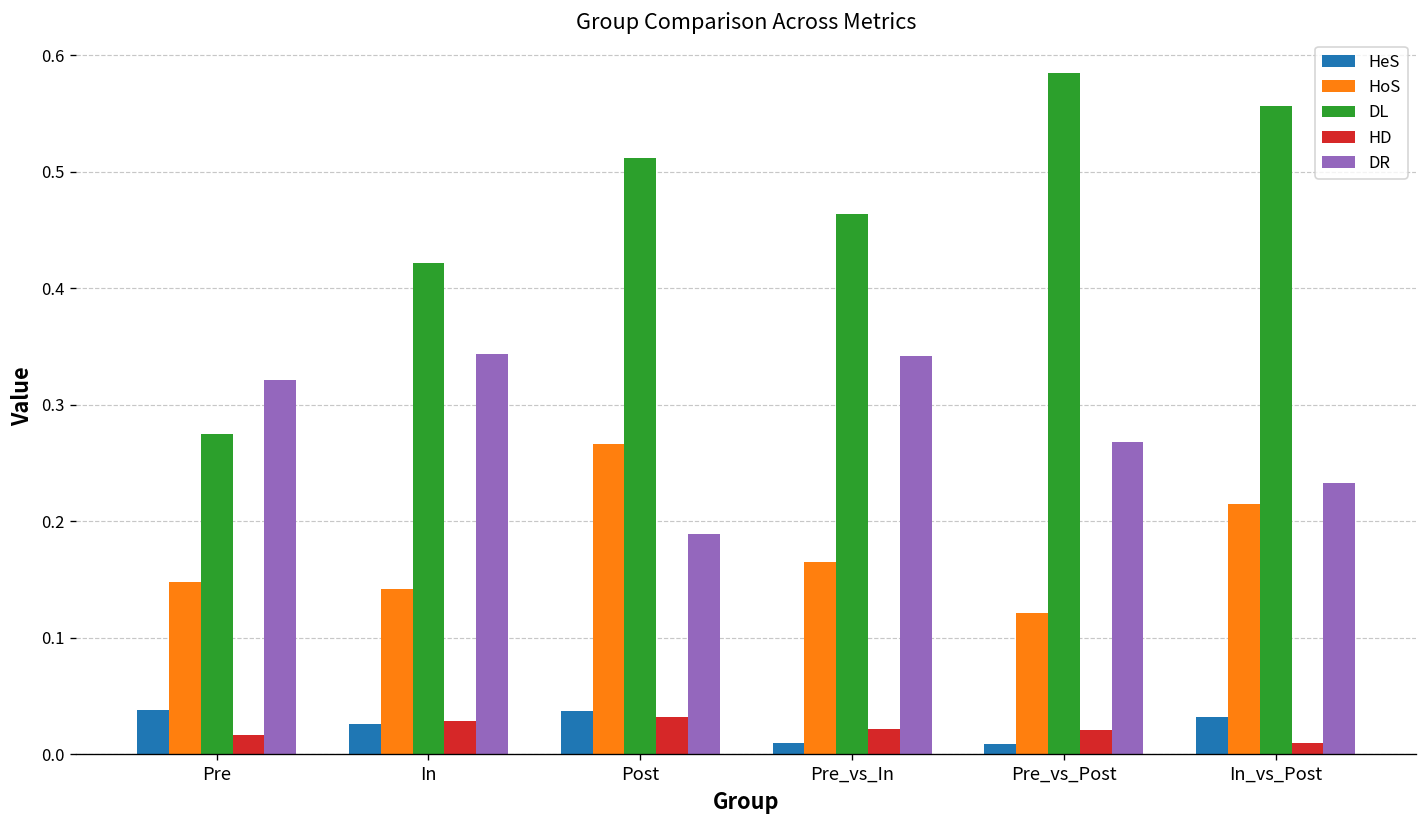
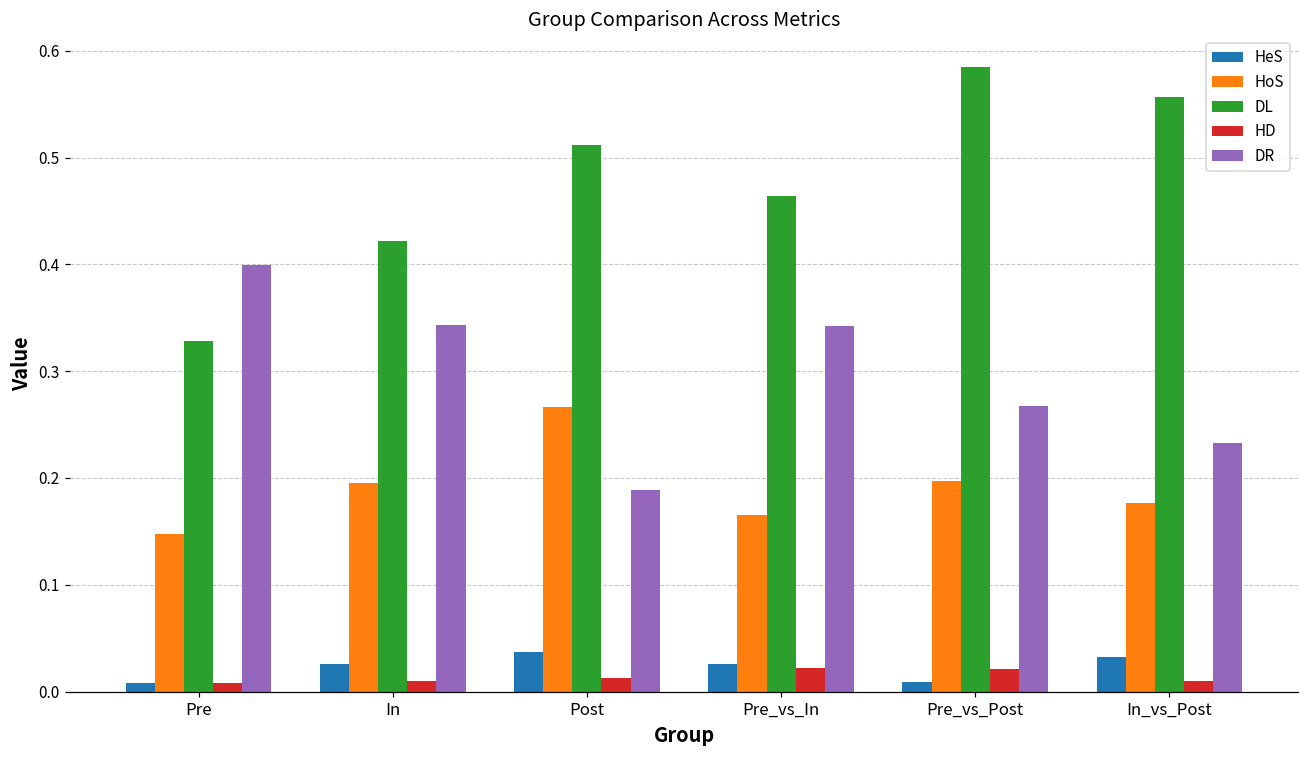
  {
    "HeS": {
-     "Pre": 0.04,
+     "Pre": 0.01,
      "In": 0.03,
      "Post": 0.04,
-     "Pre_vs_In": 0.01,
+     "Pre_vs_In": 0.03,
      "Pre_vs_Post": 0.01,
      "In_vs_Post": 0.03
    },
    "HoS": {
      "Pre": 0.15,
-     "In": 0.14,
+     "In": 0.20,
      "Post": 0.27,
      "Pre_vs_In": 0.17,
-     "Pre_vs_Post": 0.12,
-     "In_vs_Post": 0.21
+     "Pre_vs_Post": 0.20,
+     "In_vs_Post": 0.18
    },
    "DL": {
-     "Pre": 0.28,
+     "Pre": 0.33,
      "In": 0.42,
      "Post": 0.51,
      "Pre_vs_In": 0.46,
      "Pre_vs_Post": 0.58,
      "In_vs_Post": 0.56
    },
    "HD": {
-     "Pre": 0.02,
-     "In": 0.03,
-     "Post": 0.03,
+     "Pre": 0.01,
+     "In": 0.01,
+     "Post": 0.01,
      "Pre_vs_In": 0.02,
      "Pre_vs_Post": 0.02,
      "In_vs_Post": 0.01
    },
    "DR": {
-     "Pre": 0.32,
+     "Pre": 0.40,
      "In": 0.34,
      "Post": 0.19,
      "Pre_vs_In": 0.34,
      "Pre_vs_Post": 0.27,
      "In_vs_Post": 0.23
    }
  }
